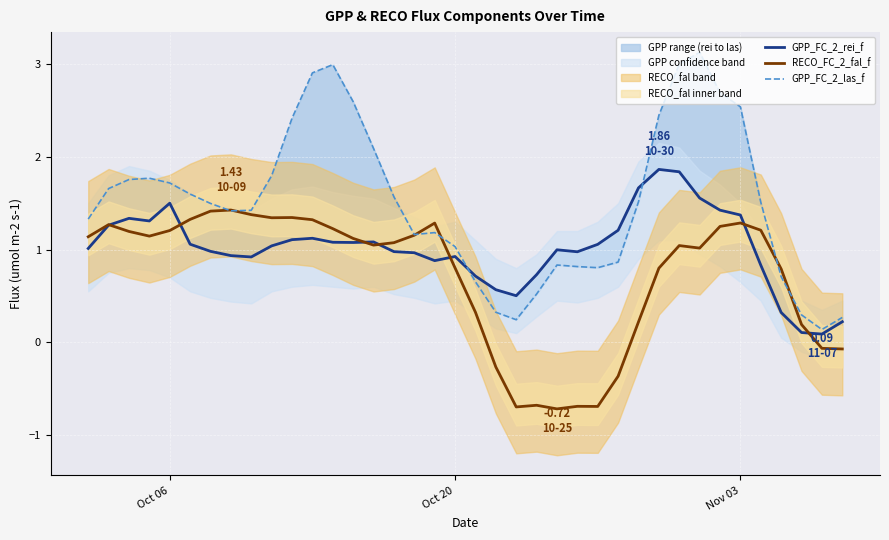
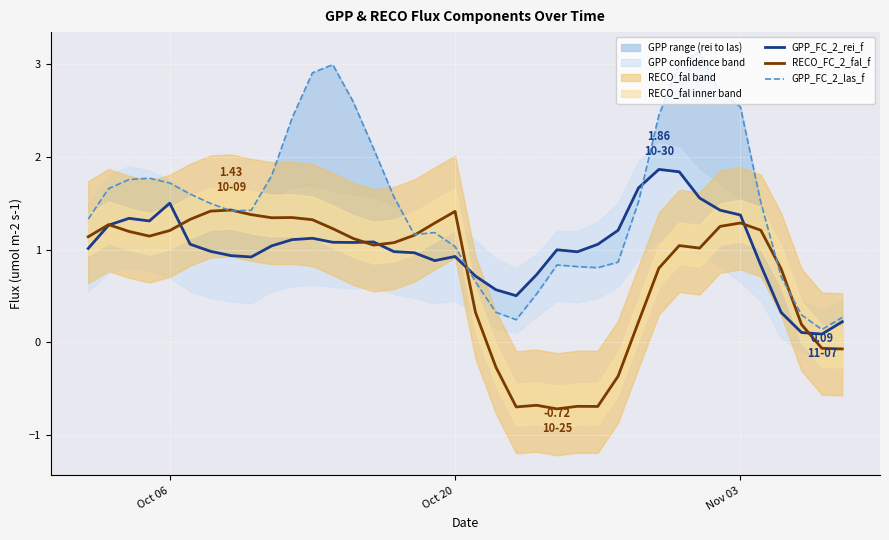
  {
    "GPP_FC_2_rei_f": {
      "Oct 06": 1.5,
      "Oct 20": 0.9,
      "Nov 03": 1.4
    },
    "RECO_FC_2_fal_f": {
      "Oct 06": 1.2,
-     "Oct 20": 0.8,
+     "Oct 20": 1.4,
      "Nov 03": 1.3
    }
  }
